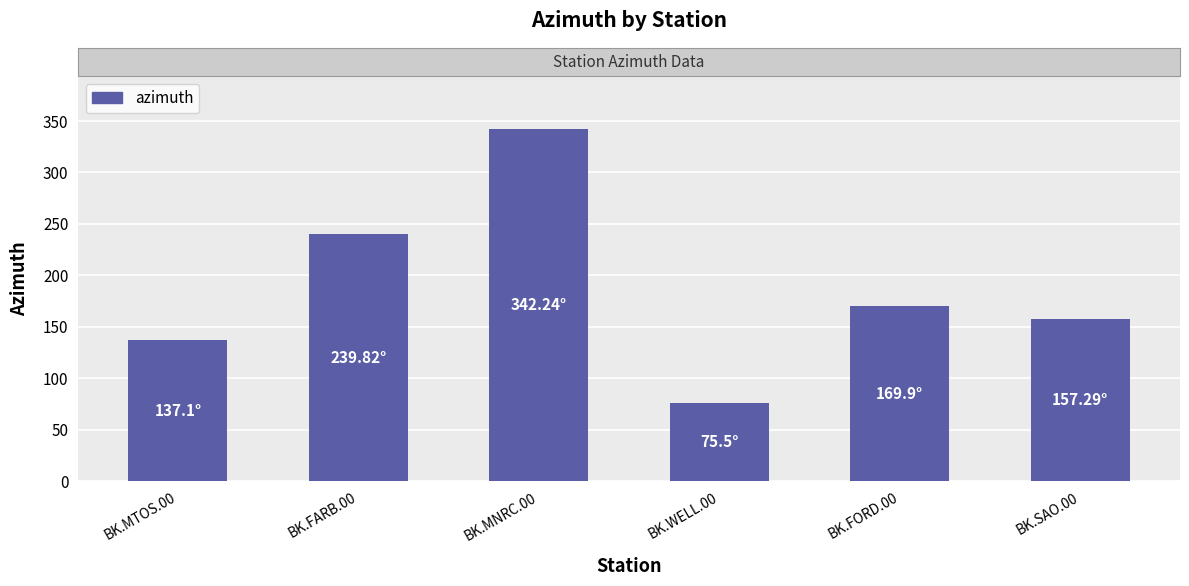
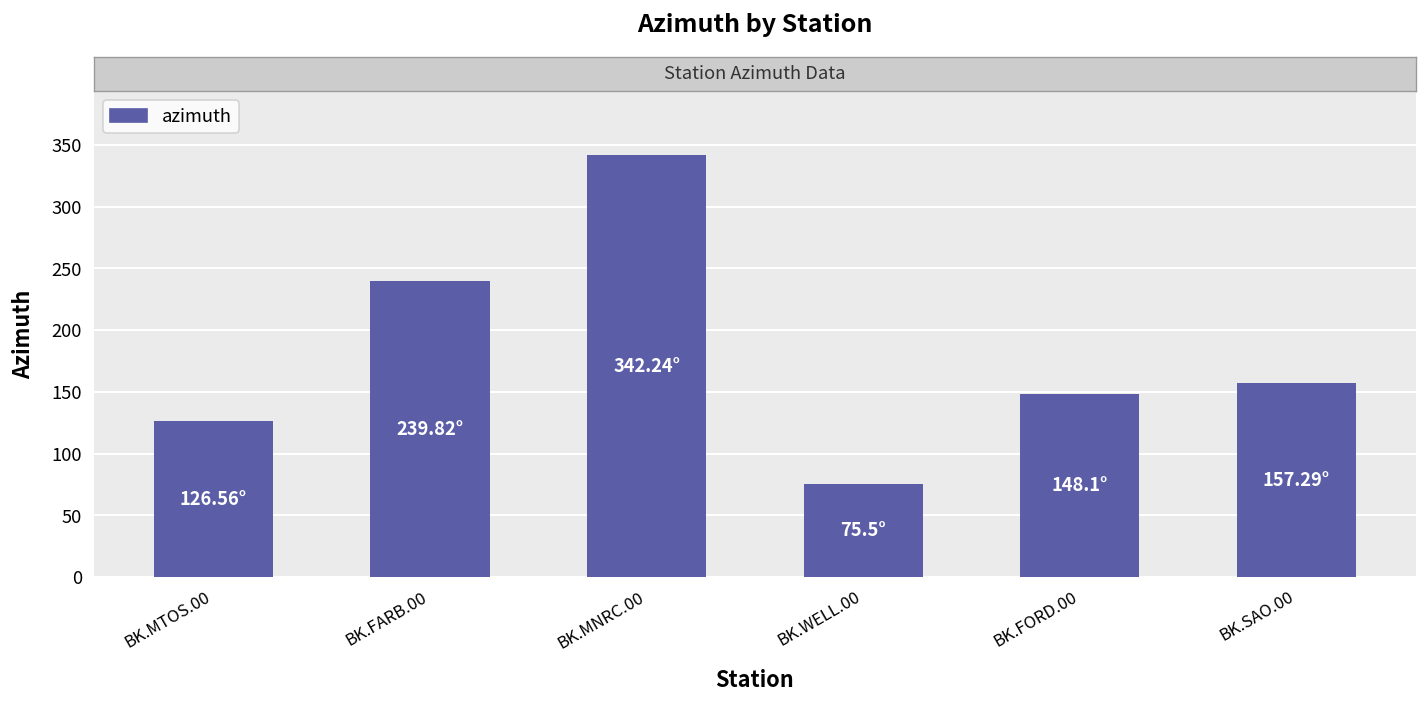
  {
-   "BK.MTOS.00": "137.1°",
+   "BK.MTOS.00": "126.56°",
    "BK.FARB.00": "239.82°",
    "BK.MNRC.00": "342.24°",
    "BK.WELL.00": "75.5°",
-   "BK.FORD.00": "169.9°",
+   "BK.FORD.00": "148.1°",
    "BK.SAO.00": "157.29°"
  }
